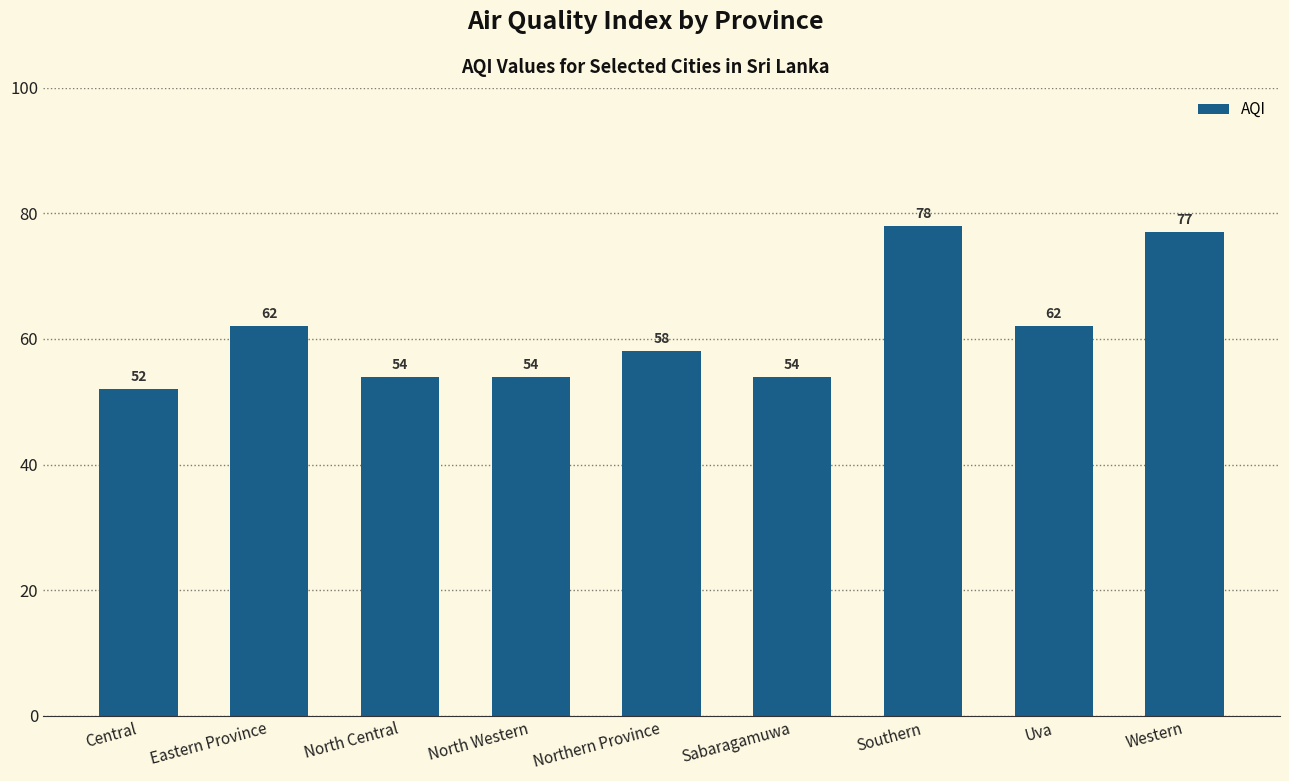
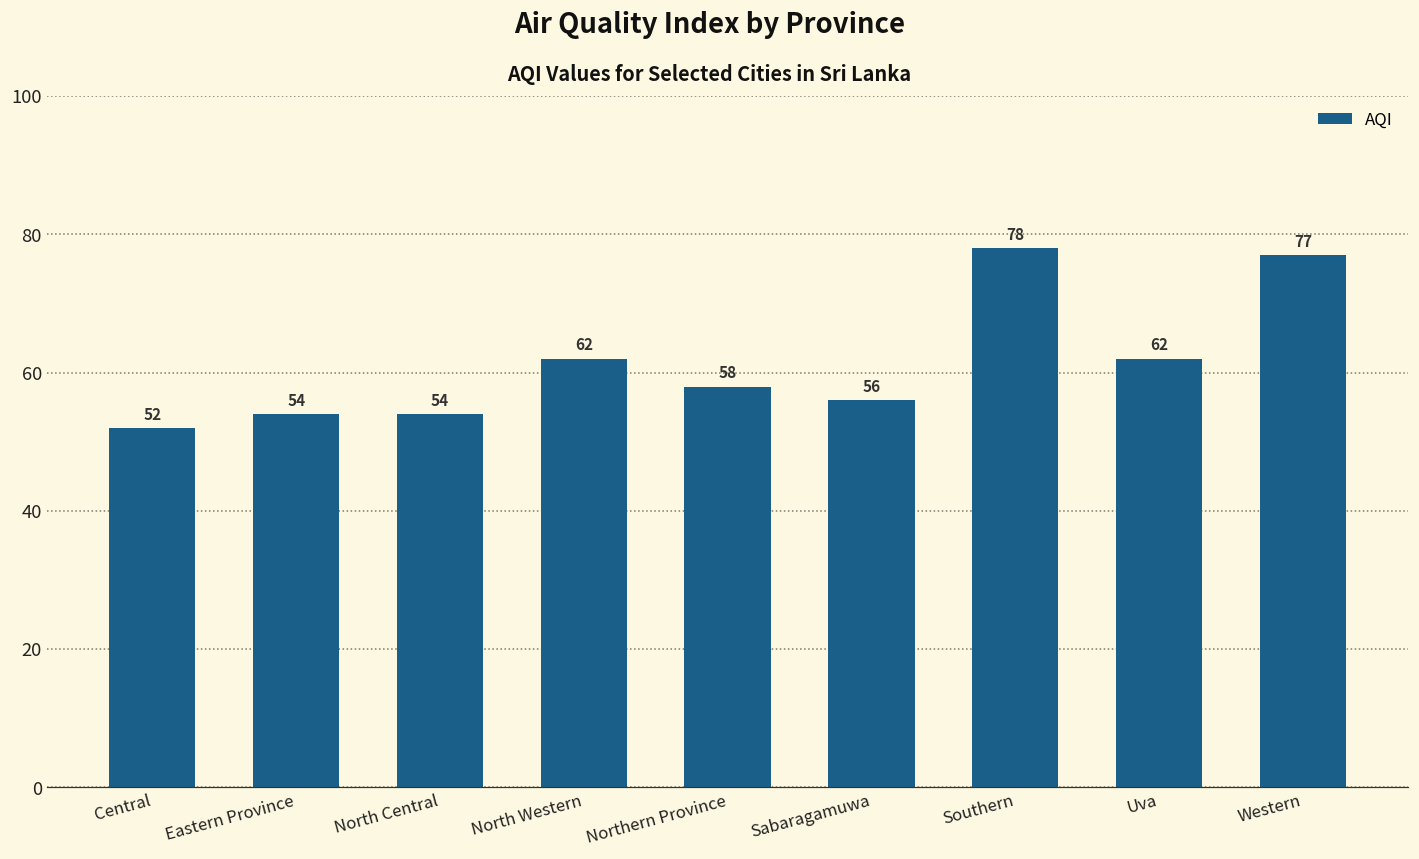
  {
    "Central": 52,
-   "Eastern Province": 62,
+   "Eastern Province": 54,
    "North Central": 54,
-   "North Western": 54,
+   "North Western": 62,
    "Northern Province": 58,
-   "Sabaragamuwa": 54,
+   "Sabaragamuwa": 56,
    "Southern": 78,
    "Uva": 62,
    "Western": 77
  }
